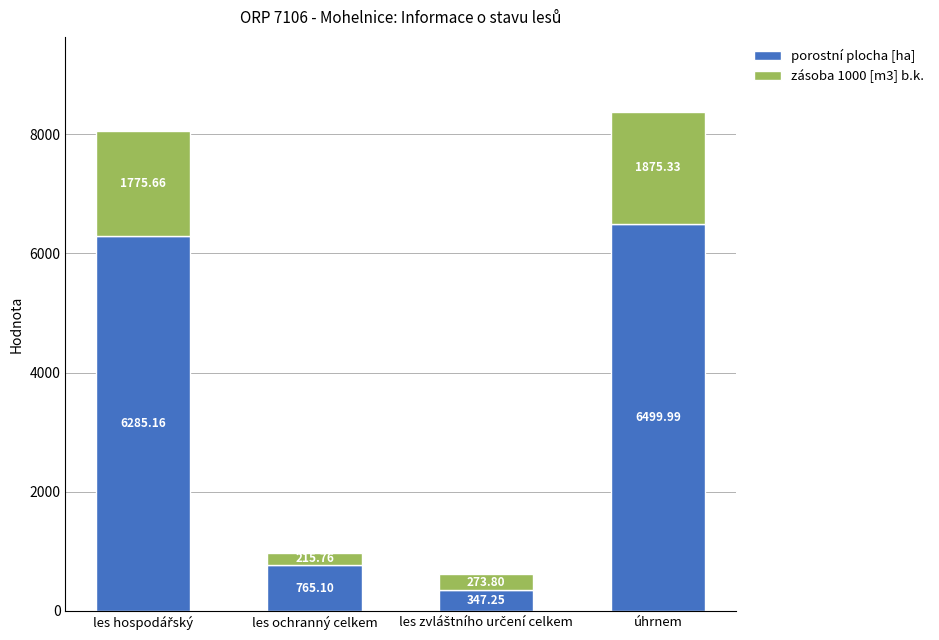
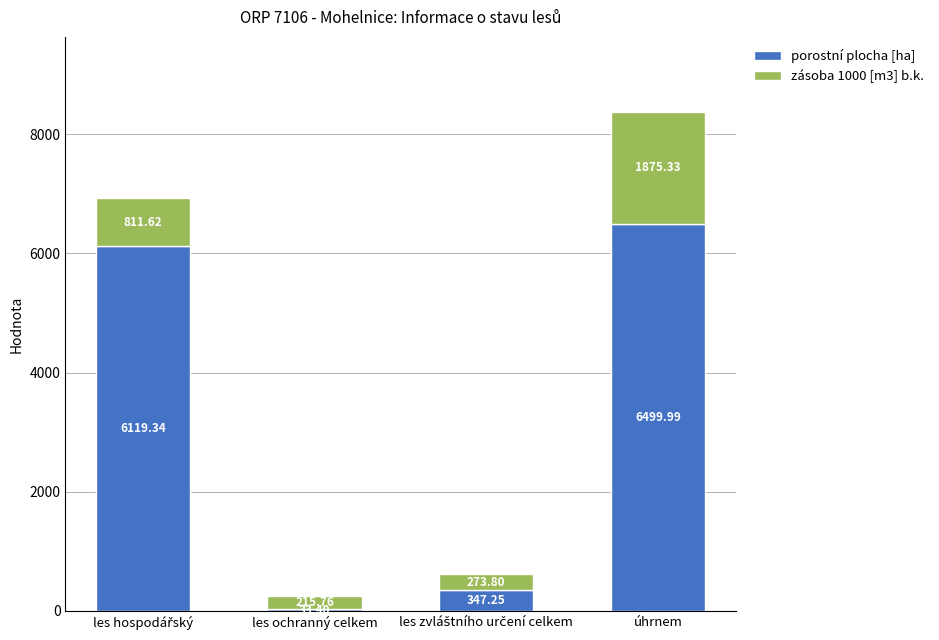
  {
    "porostní plocha [ha]": {
-     "les hospodářský": 6285.16,
-     "les ochranný celkem": 800,
+     "les hospodářský": 6119.34,
+     "les ochranný celkem": 0,
      "les zvláštního určení celkem": 347.25,
      "úhrnem": 6499.99
    },
    "zásoba 1000 [m3] b.k.": {
-     "les hospodářský": 1775.66,
+     "les hospodářský": 811.62,
      "les ochranný celkem": 215.76,
      "les zvláštního určení celkem": 273.80,
      "úhrnem": 1875.33
    }
  }
